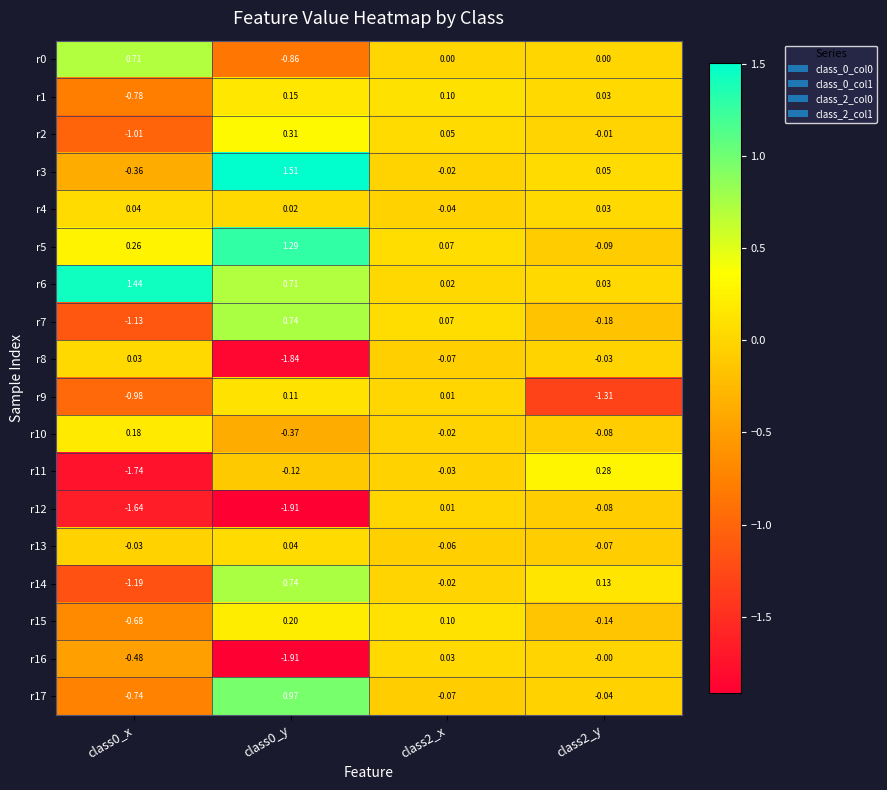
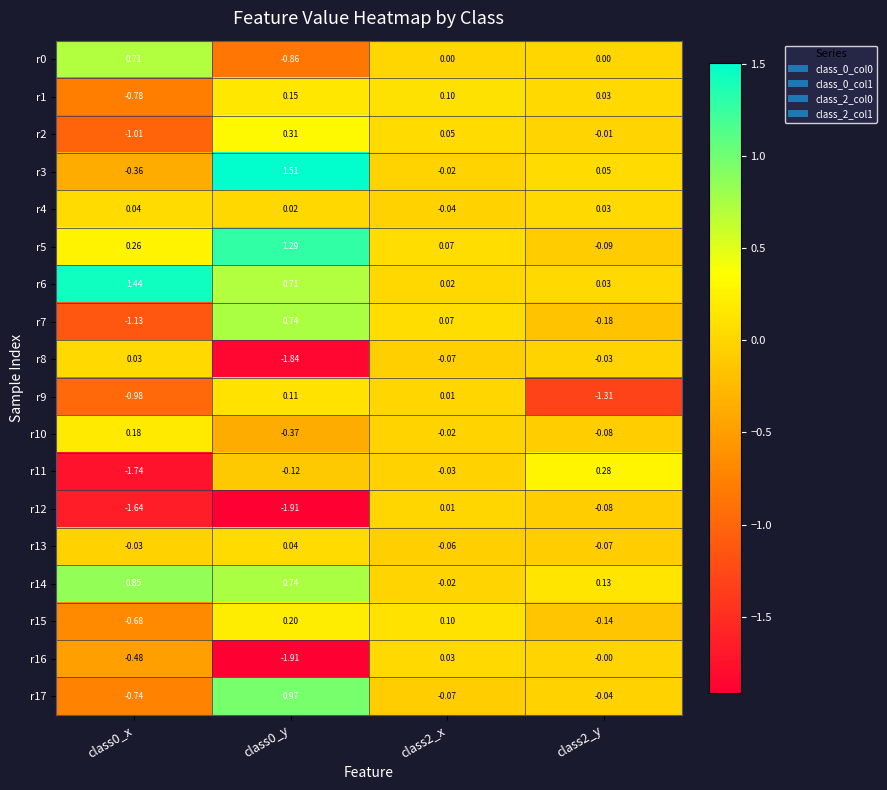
  {
    "r0": {
      "class0_x": 0.71,
      "class0_y": -0.86,
      "class2_x": 0.00,
      "class2_y": 0.00
    },
    "r1": {
      "class0_x": -0.78,
      "class0_y": 0.15,
      "class2_x": 0.10,
      "class2_y": 0.03
    },
    "r2": {
      "class0_x": -1.01,
      "class0_y": 0.31,
      "class2_x": 0.05,
      "class2_y": -0.01
    },
    "r3": {
      "class0_x": -0.36,
      "class0_y": 1.51,
      "class2_x": -0.02,
      "class2_y": 0.05
    },
    "r4": {
      "class0_x": 0.04,
      "class0_y": 0.02,
      "class2_x": -0.04,
      "class2_y": 0.03
    },
    "r5": {
      "class0_x": 0.26,
      "class0_y": 1.29,
      "class2_x": 0.07,
      "class2_y": -0.09
    },
    "r6": {
      "class0_x": 1.44,
      "class0_y": 0.71,
      "class2_x": 0.02,
      "class2_y": 0.03
    },
    "r7": {
      "class0_x": -1.13,
      "class0_y": 0.74,
      "class2_x": 0.07,
      "class2_y": -0.18
    },
    "r8": {
      "class0_x": 0.03,
      "class0_y": -1.84,
      "class2_x": -0.07,
      "class2_y": -0.03
    },
    "r9": {
      "class0_x": -0.98,
      "class0_y": 0.11,
      "class2_x": 0.01,
      "class2_y": -1.31
    },
    "r10": {
      "class0_x": 0.18,
      "class0_y": -0.37,
      "class2_x": -0.02,
      "class2_y": -0.08
    },
    "r11": {
      "class0_x": -1.74,
      "class0_y": -0.12,
      "class2_x": -0.03,
      "class2_y": 0.28
    },
    "r12": {
      "class0_x": -1.64,
      "class0_y": -1.91,
      "class2_x": 0.01,
      "class2_y": -0.08
    },
    "r13": {
      "class0_x": -0.03,
      "class0_y": 0.04,
      "class2_x": -0.06,
      "class2_y": -0.07
    },
    "r14": {
-     "class0_x": -1.19,
+     "class0_x": 0.85,
      "class0_y": 0.74,
      "class2_x": -0.02,
      "class2_y": 0.13
    },
    "r15": {
      "class0_x": -0.68,
      "class0_y": 0.20,
      "class2_x": 0.10,
      "class2_y": -0.14
    },
    "r16": {
      "class0_x": -0.48,
      "class0_y": -1.91,
      "class2_x": 0.03,
      "class2_y": -0.00
    },
    "r17": {
      "class0_x": -0.74,
      "class0_y": 0.97,
      "class2_x": -0.07,
      "class2_y": -0.04
    }
  }
